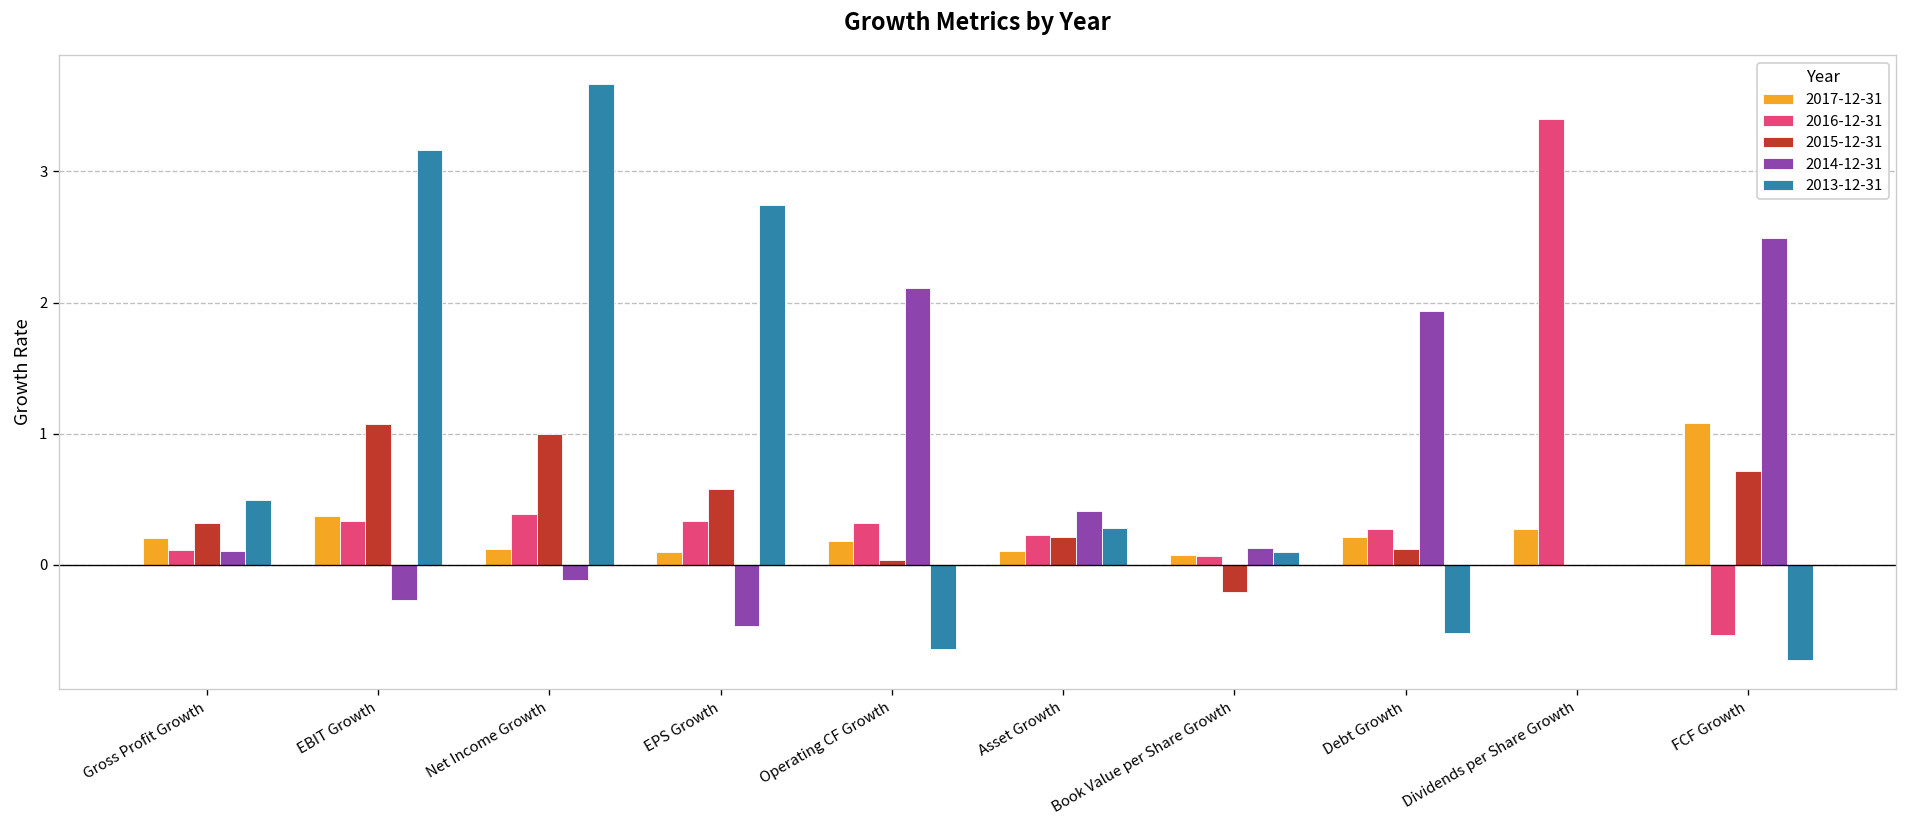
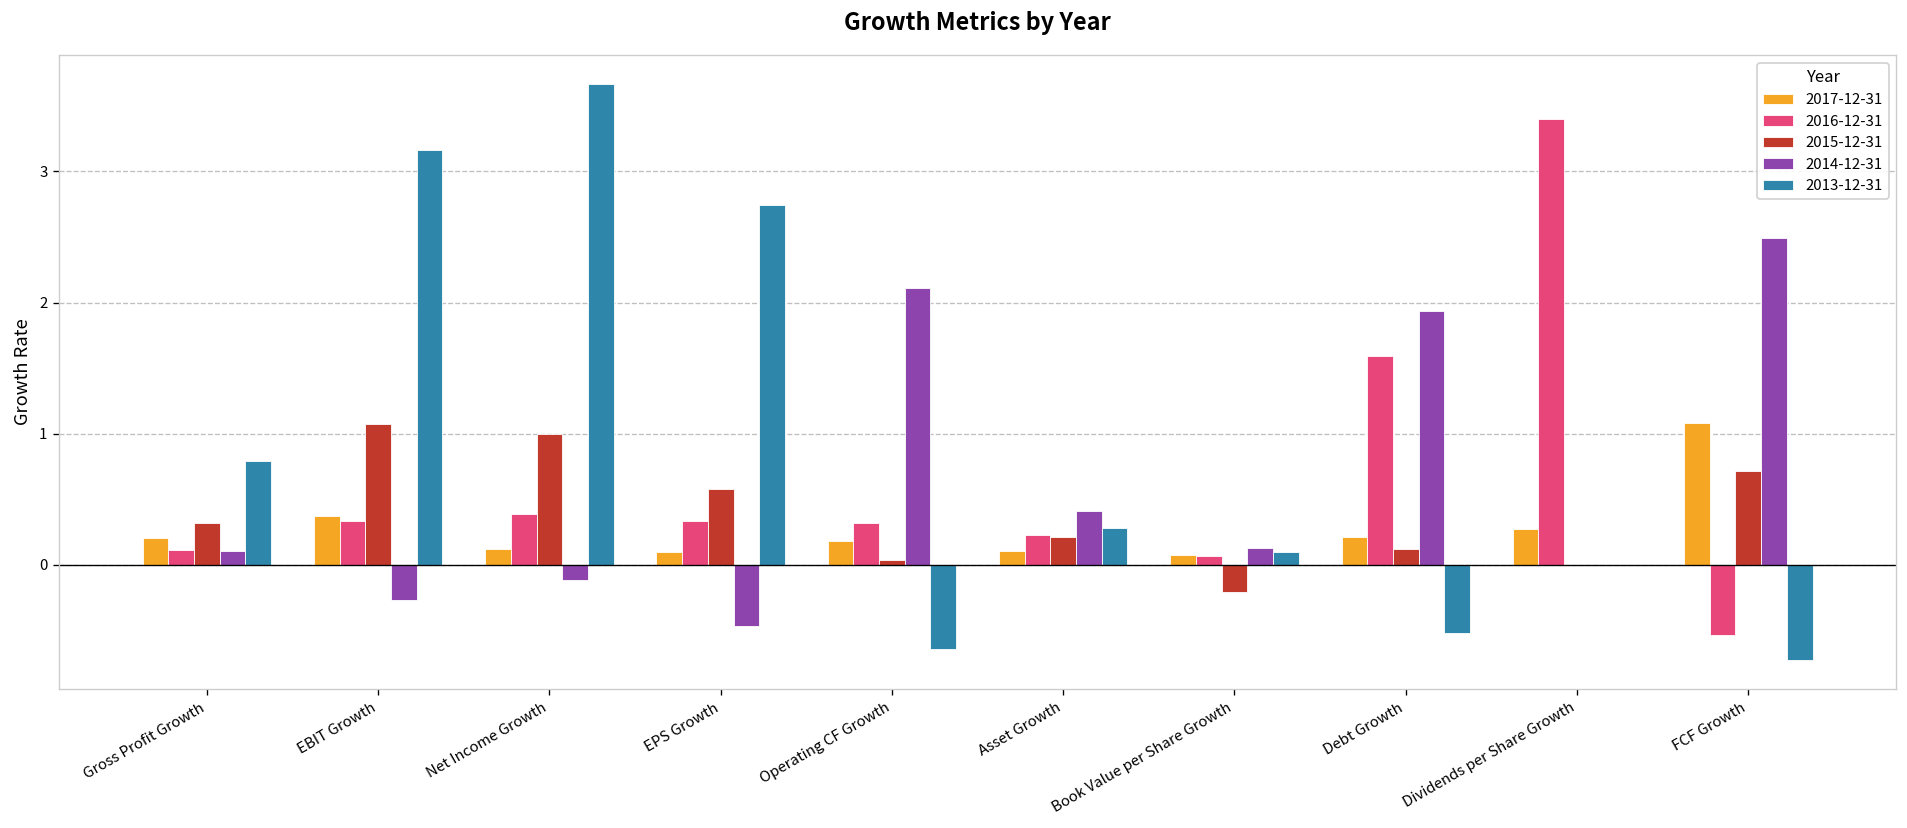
  {
    "2017-12-31": {
      "Gross Profit Growth": 0.20,
      "EBIT Growth": 0.37,
      "Net Income Growth": 0.12,
      "EPS Growth": 0.10,
      "Operating CF Growth": 0.18,
      "Asset Growth": 0.10,
      "Book Value per Share Growth": 0.07,
      "Debt Growth": 0.21,
      "Dividends per Share Growth": 0.27,
      "FCF Growth": 1.08
    },
    "2016-12-31": {
      "Gross Profit Growth": 0.11,
      "EBIT Growth": 0.33,
      "Net Income Growth": 0.39,
      "EPS Growth": 0.33,
      "Operating CF Growth": 0.32,
      "Asset Growth": 0.22,
      "Book Value per Share Growth": 0.07,
-     "Debt Growth": 0.28,
+     "Debt Growth": 1.59,
      "Dividends per Share Growth": 3.40,
      "FCF Growth": -0.53
    },
    "2015-12-31": {
      "Gross Profit Growth": 0.32,
      "EBIT Growth": 1.07,
      "Net Income Growth": 1.00,
      "EPS Growth": 0.58,
      "Operating CF Growth": 0.04,
      "Asset Growth": 0.21,
      "Book Value per Share Growth": -0.21,
      "Debt Growth": 0.12,
      "Dividends per Share Growth": 0.00,
      "FCF Growth": 0.71
    },
    "2014-12-31": {
      "Gross Profit Growth": 0.10,
      "EBIT Growth": -0.27,
      "Net Income Growth": -0.12,
      "EPS Growth": -0.47,
      "Operating CF Growth": 2.11,
      "Asset Growth": 0.41,
      "Book Value per Share Growth": 0.13,
      "Debt Growth": 1.93,
      "Dividends per Share Growth": 0.00,
      "FCF Growth": 2.49
    },
    "2013-12-31": {
-     "Gross Profit Growth": 0.49,
+     "Gross Profit Growth": 0.79,
      "EBIT Growth": 3.16,
      "Net Income Growth": 3.67,
      "EPS Growth": 2.74,
      "Operating CF Growth": -0.64,
      "Asset Growth": 0.28,
      "Book Value per Share Growth": 0.10,
      "Debt Growth": -0.52,
      "Dividends per Share Growth": 0.00,
      "FCF Growth": -0.73
    }
  }
